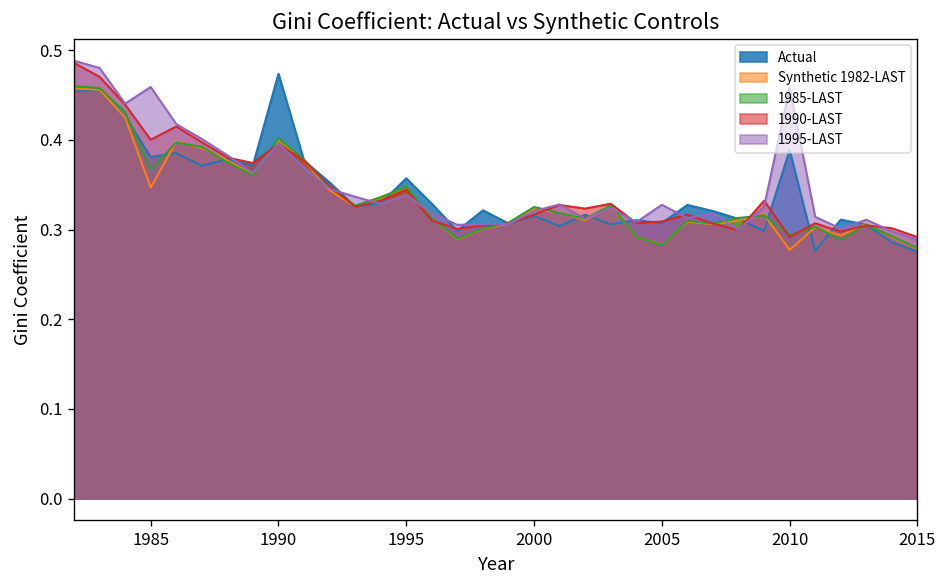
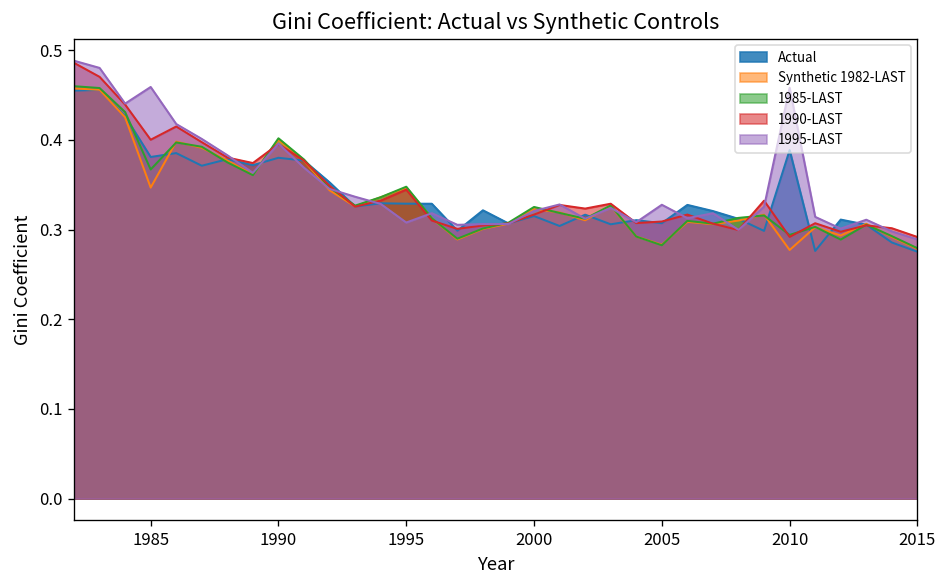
  {
    "Actual": {
      "1985": 0.38,
-     "1990": 0.47,
-     "1995": 0.36,
+     "1990": 0.38,
+     "1995": 0.33,
      "2010": 0.39
    },
    "Synthetic 1982-LAST": {
      "1985": 0.35,
      "2010": 0.28
    },
    "1985-LAST": {
      "1985": 0.37
    },
    "1990-LAST": {
      "1985": 0.40
    },
    "1995-LAST": {
      "1985": 0.46,
-     "1995": 0.34,
+     "1995": 0.31,
      "2005": 0.33
    }
  }
